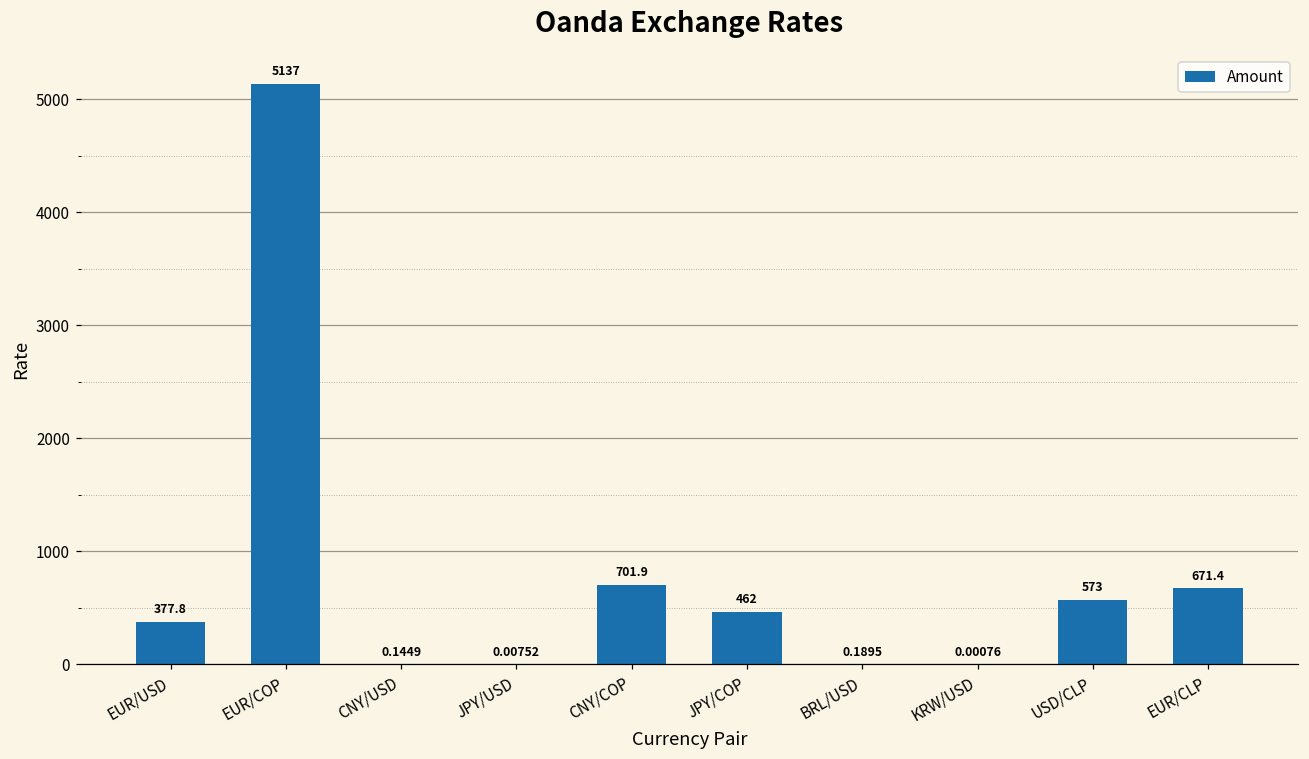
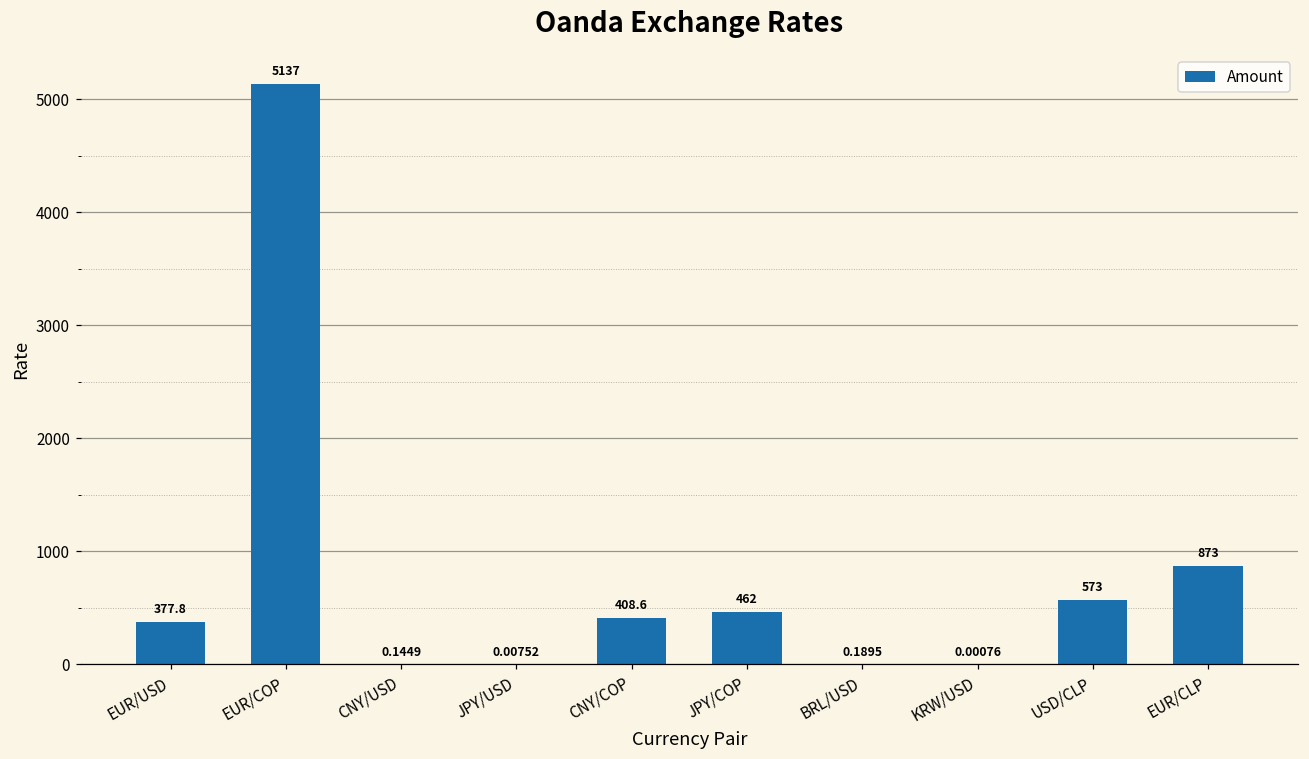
  {
    "EUR/USD": 377.8,
    "EUR/COP": 5137,
    "CNY/USD": 0.1449,
    "JPY/USD": 0.00752,
-   "CNY/COP": 701.9,
+   "CNY/COP": 408.6,
    "JPY/COP": 462,
    "BRL/USD": 0.1895,
    "KRW/USD": 0.00076,
    "USD/CLP": 573,
-   "EUR/CLP": 671.4
+   "EUR/CLP": 873
  }
